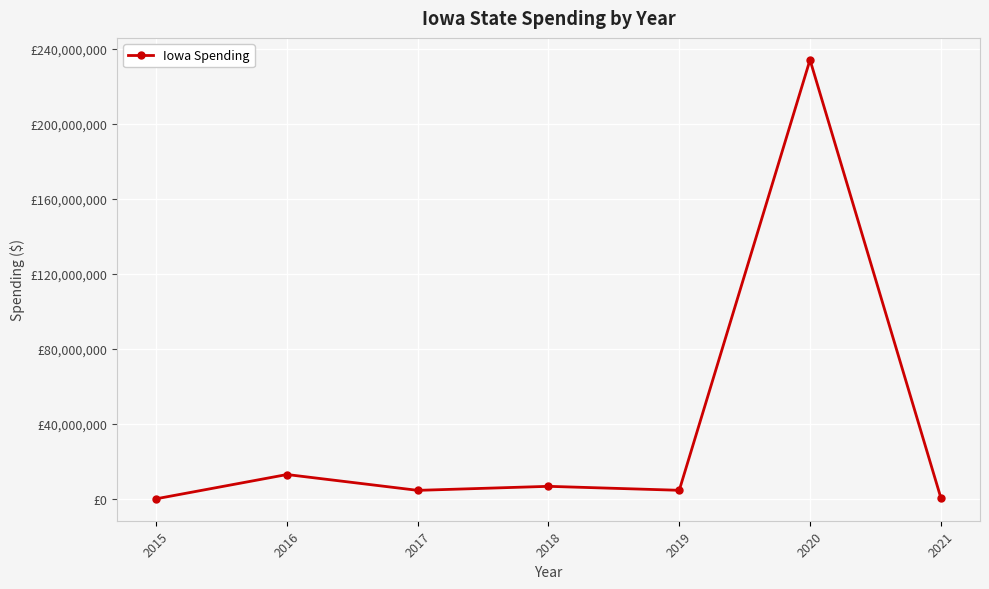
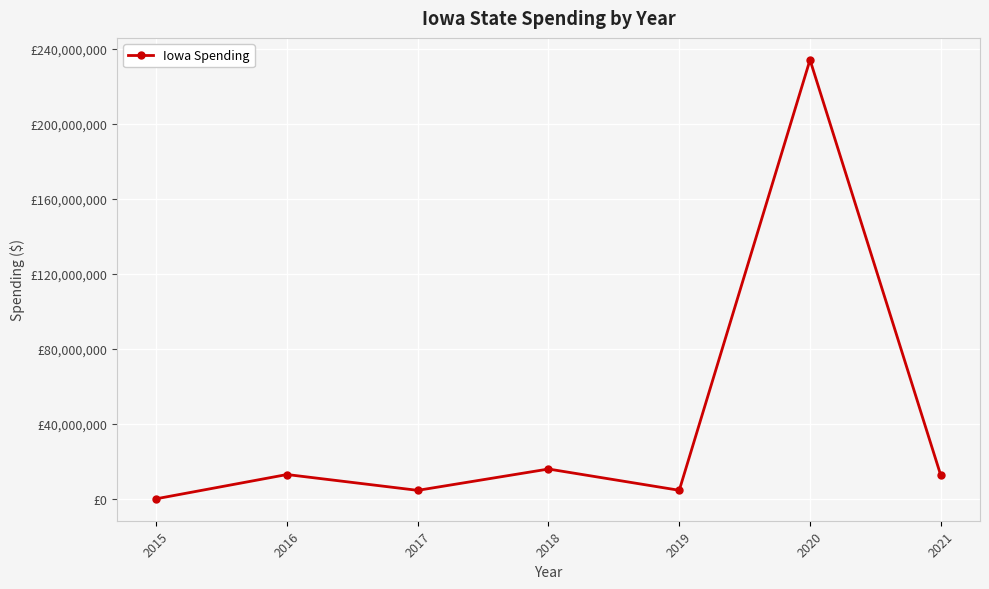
  {
    "2015": "£0",
    "2016": "£13,000,000",
    "2017": "£4,000,000",
-   "2018": "£7,000,000",
+   "2018": "£16,000,000",
    "2019": "£5,000,000",
    "2020": "£234,000,000",
-   "2021": "£1,000,000"
+   "2021": "£13,000,000"
  }
